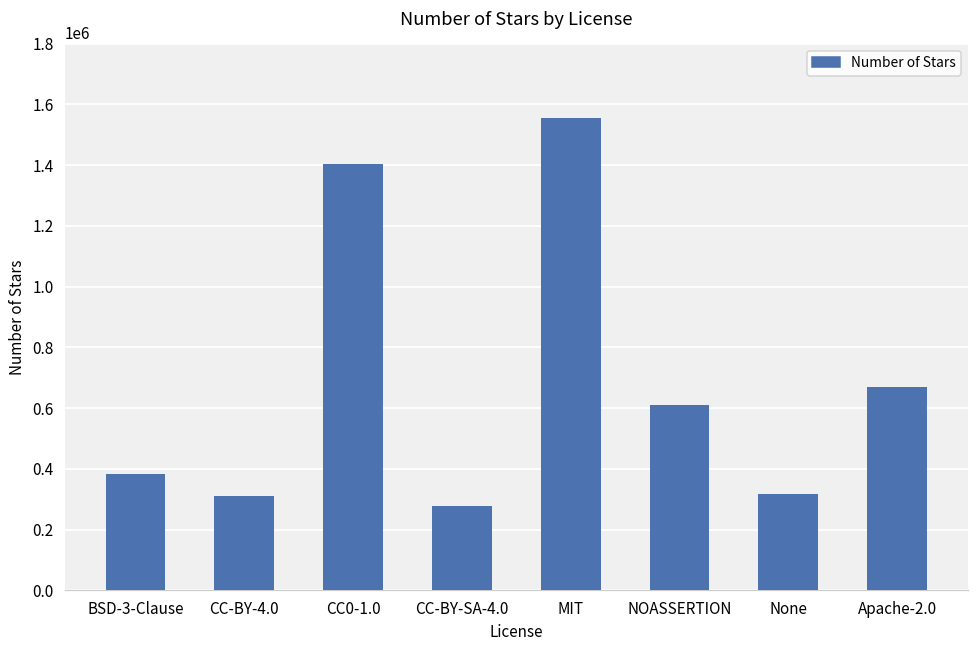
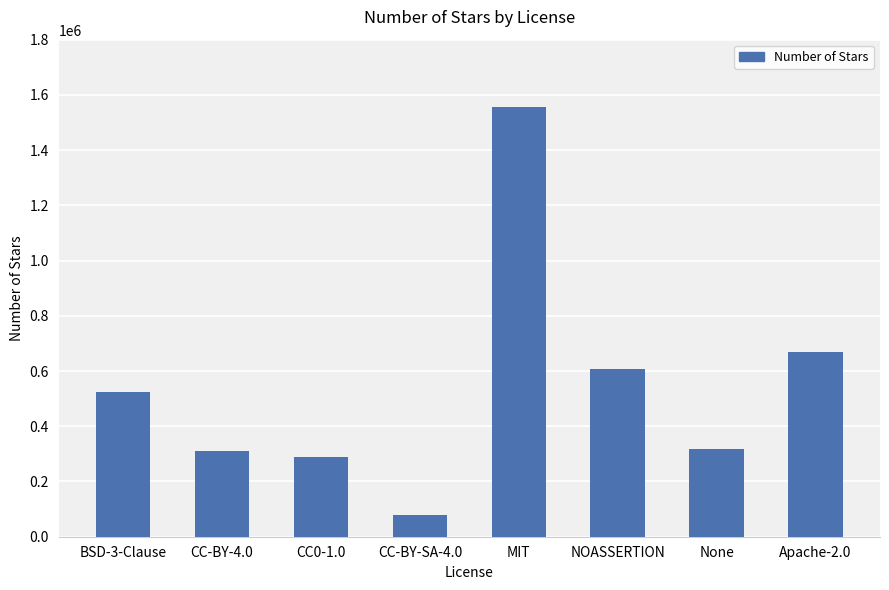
  {
-   "BSD-3-Clause": 380000,
+   "BSD-3-Clause": 520000,
    "CC-BY-4.0": 310000,
-   "CC0-1.0": 1400000,
-   "CC-BY-SA-4.0": 280000,
+   "CC0-1.0": 290000,
+   "CC-BY-SA-4.0": 80000,
    "MIT": 1560000,
    "NOASSERTION": 610000,
    "None": 320000,
    "Apache-2.0": 670000
  }
